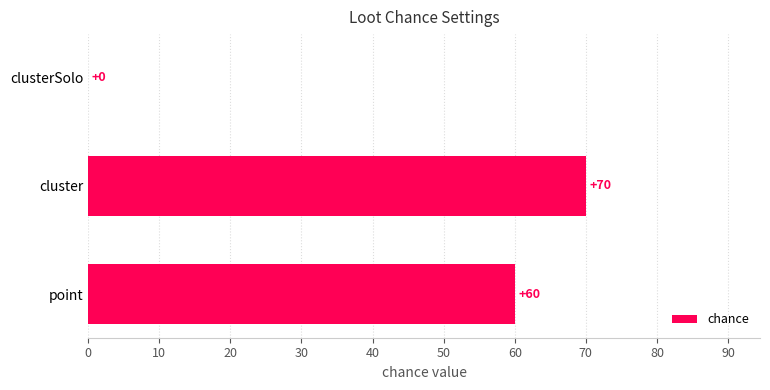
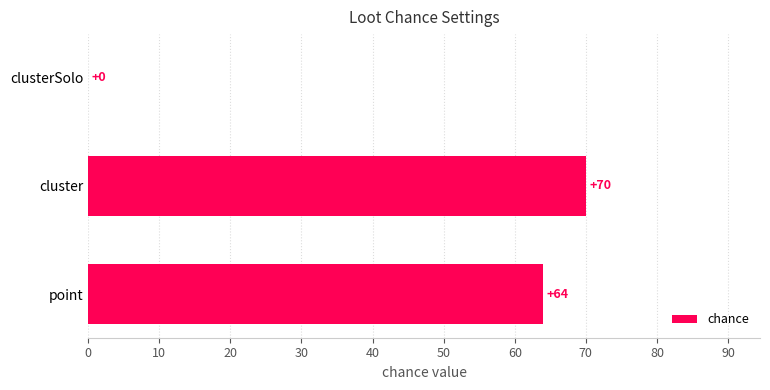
  {
    "clusterSolo": "+0",
    "cluster": "+70",
-   "point": "+60"
+   "point": "+64"
  }
